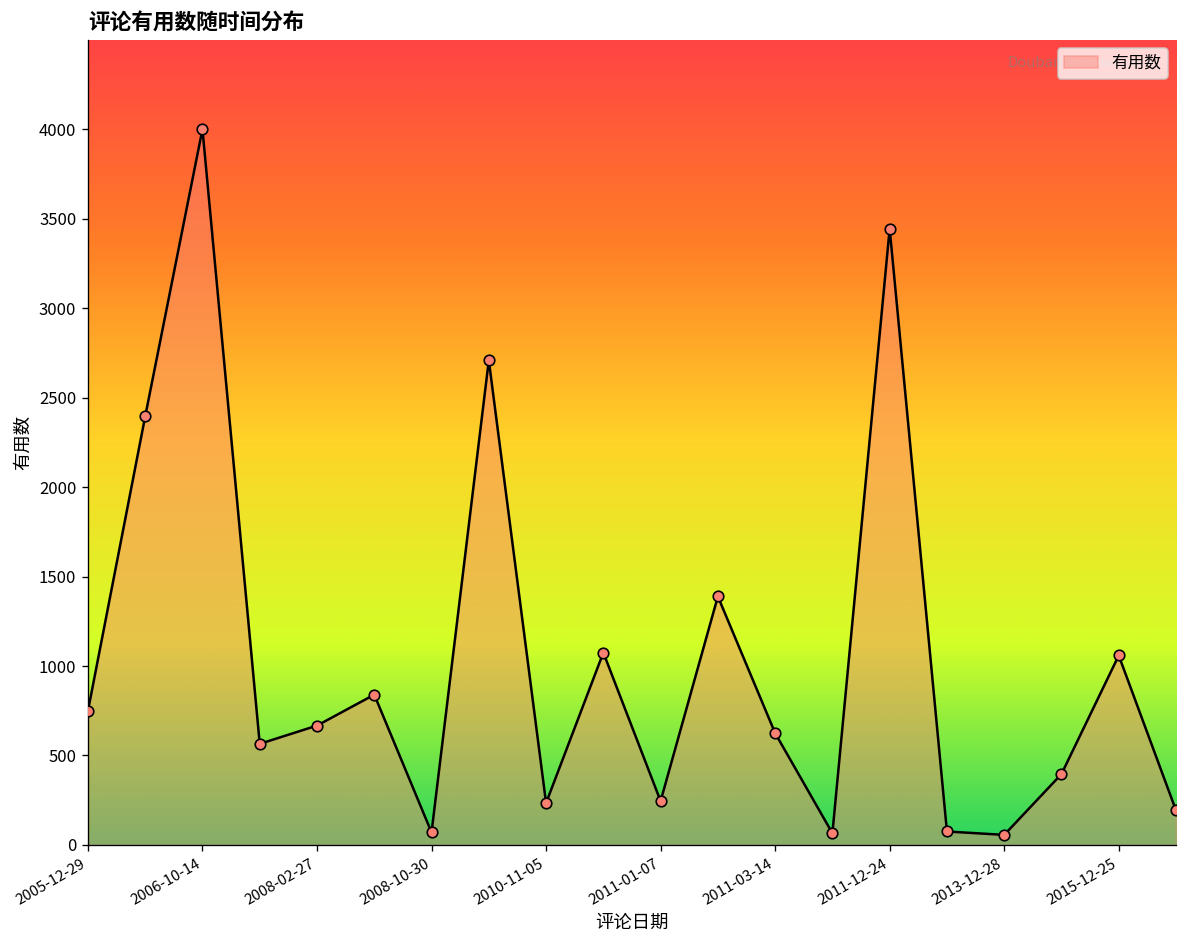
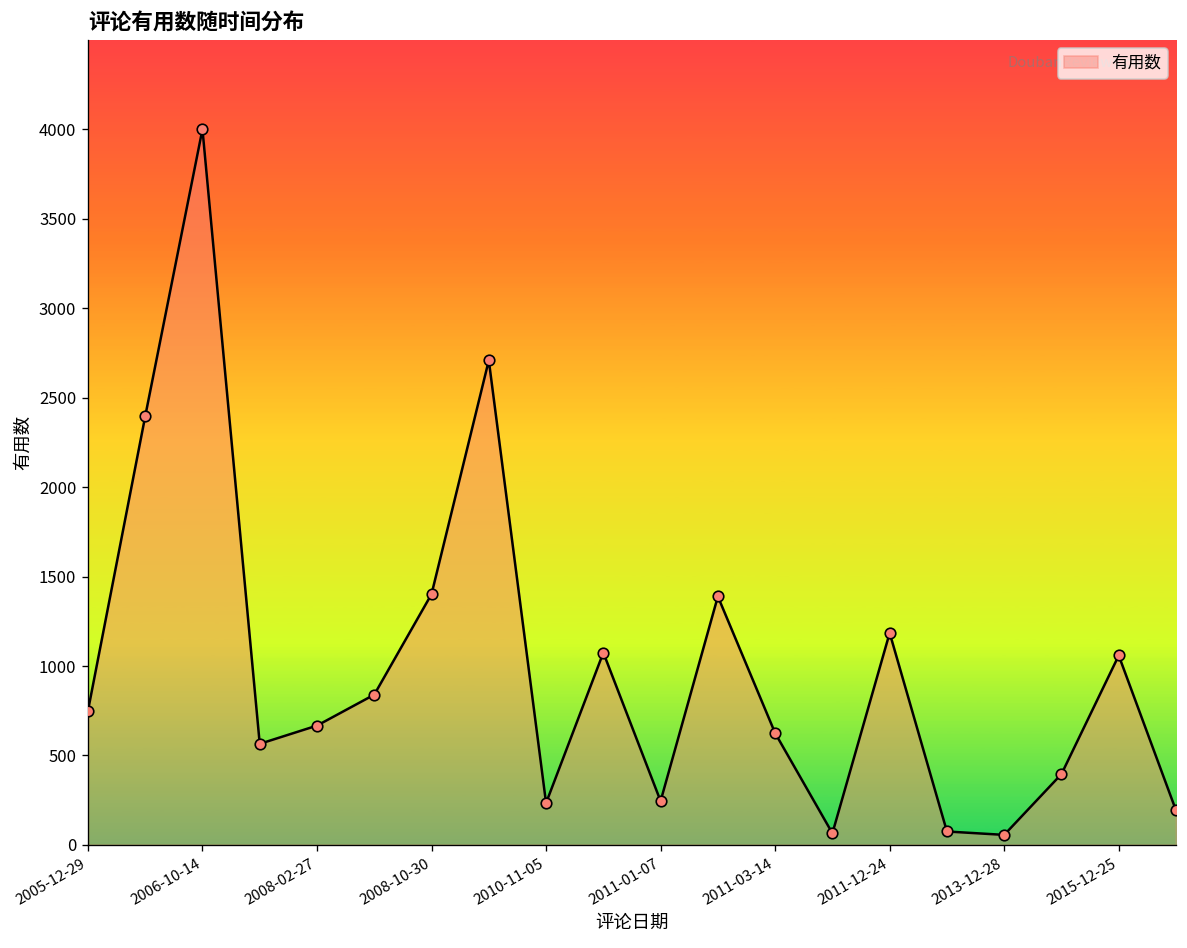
  {
    "2005-12-29": 750,
    "2006-10-14": 4000,
-   "2008-10-30": 70,
+   "2008-10-30": 1400,
    "2011-01-07": 250,
-   "2011-12-24": 3450,
+   "2011-12-24": 1190,
    "2013-12-28": 60,
    "2015-12-25": 1060
  }
